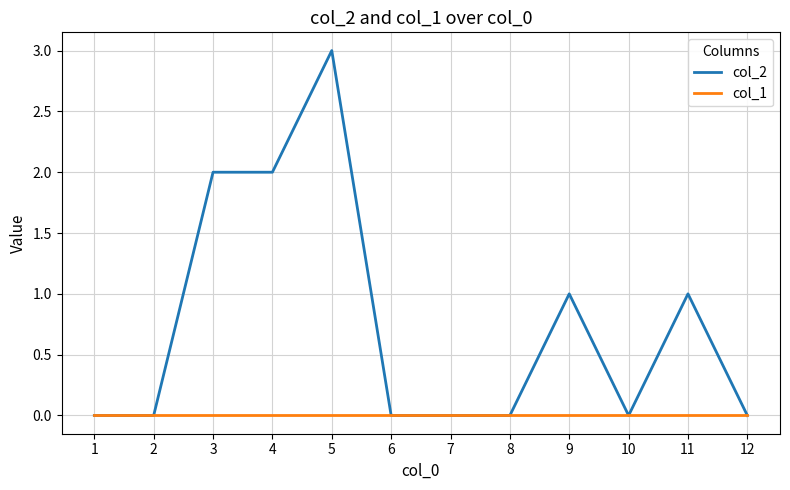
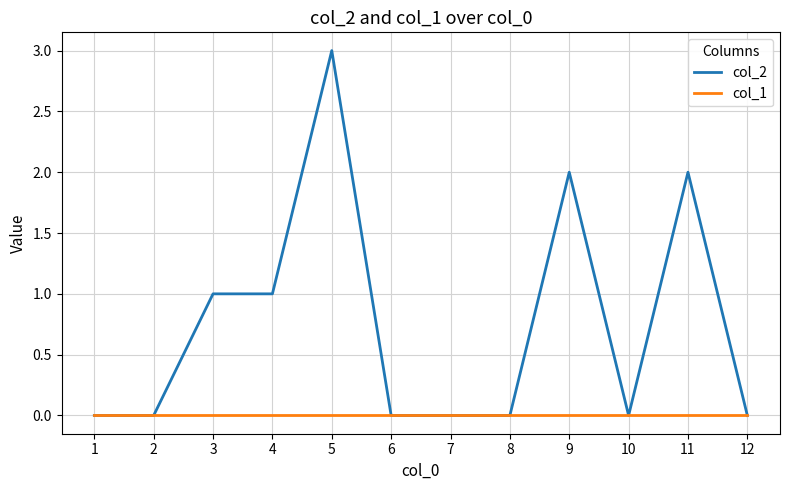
  {
    "col_2": {
-     "3": 2,
-     "4": 2,
+     "3": 1,
+     "4": 1,
      "5": 3,
-     "9": 1,
-     "11": 1
+     "9": 2,
+     "11": 2
    },
    "col_1": {
      "3": 0,
      "4": 0,
      "5": 0,
      "9": 0,
      "11": 0
    }
  }
